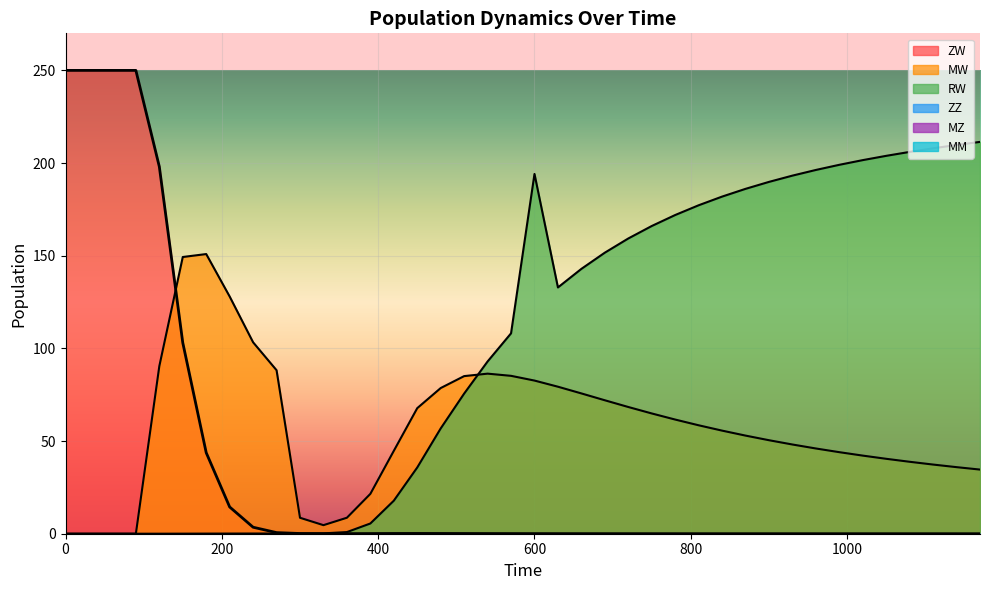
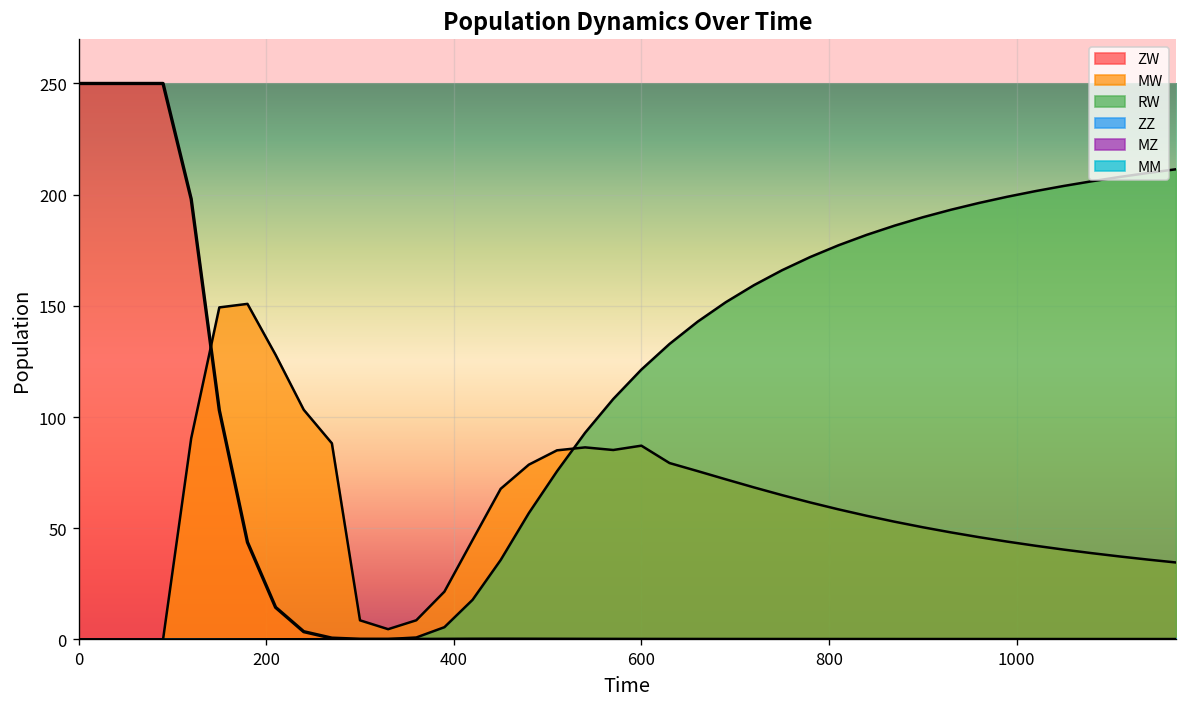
  {
    "ZW": {
      "0": 250
    },
    "MW": {
-     "600": 83
+     "600": 87
    },
    "RW": {
-     "600": 194
+     "600": 121
    }
  }
